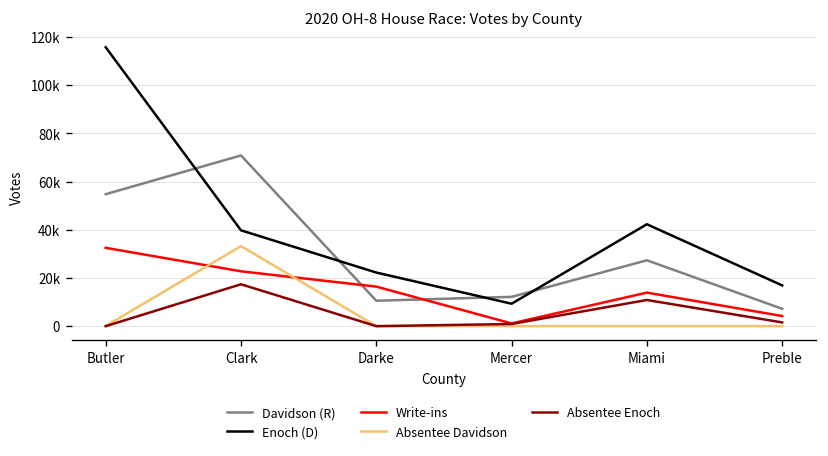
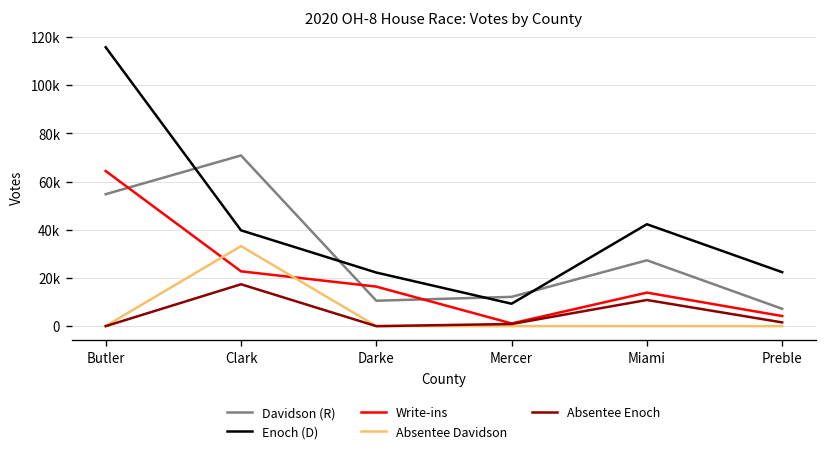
  {
    "Davidson (R)": {
      "Butler": 55000,
      "Clark": 71000,
      "Darke": 11000,
      "Mercer": 12000,
      "Miami": 27000,
      "Preble": 7000
    },
    "Enoch (D)": {
      "Butler": 116000,
      "Clark": 40000,
      "Darke": 22000,
      "Mercer": 9000,
      "Miami": 42000,
-     "Preble": 17000
+     "Preble": 22000
    },
    "Write-ins": {
-     "Butler": 33000,
+     "Butler": 64000,
      "Clark": 23000,
      "Darke": 16000,
      "Miami": 14000,
      "Preble": 4000
    },
    "Absentee Davidson": {
      "Clark": 33000,
      "Miami": 0,
      "Preble": 0
    },
    "Absentee Enoch": {
      "Clark": 17000,
      "Miami": 11000,
      "Preble": 2000
    }
  }
